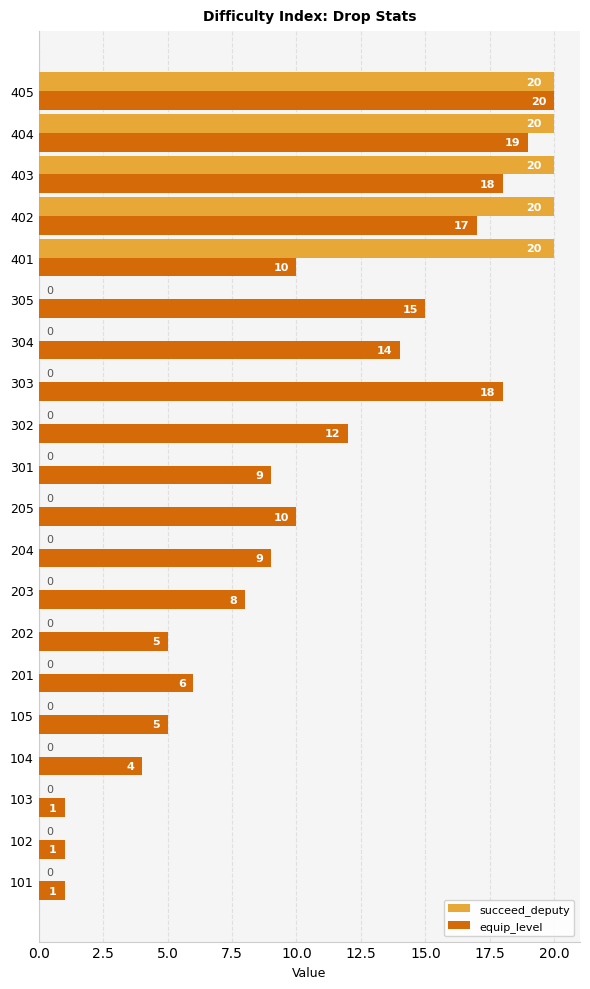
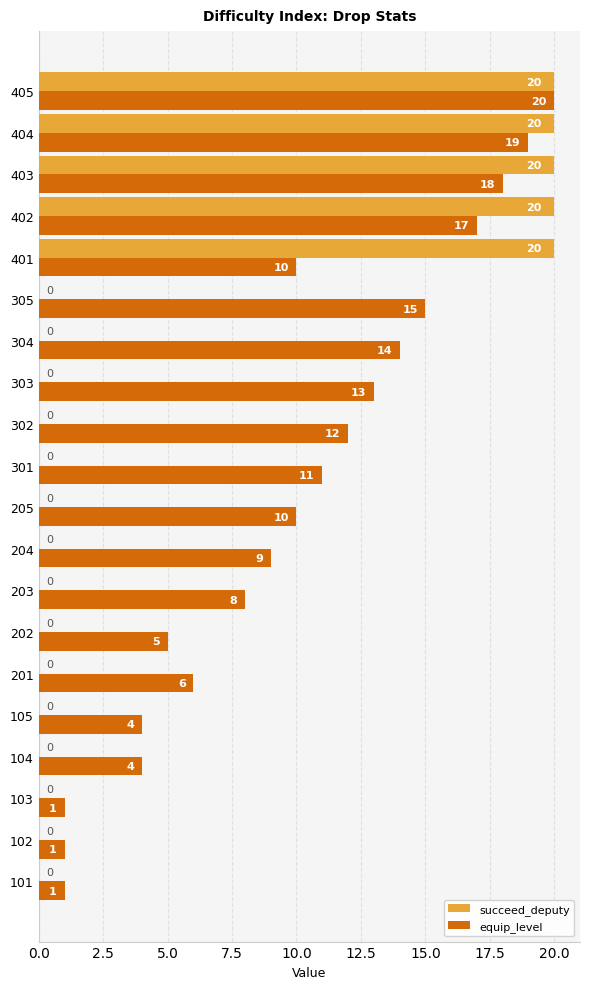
  {
    "succeed_deputy": {
      "405": 20,
      "404": 20,
      "403": 20,
      "402": 20,
      "401": 20,
      "305": 0,
      "304": 0,
      "303": 0,
      "302": 0,
      "301": 0,
      "205": 0,
      "204": 0,
      "203": 0,
      "202": 0,
      "201": 0,
      "105": 0,
      "104": 0,
      "103": 0,
      "102": 0,
      "101": 0
    },
    "equip_level": {
      "405": 20,
      "404": 19,
      "403": 18,
      "402": 17,
      "401": 10,
      "305": 15,
      "304": 14,
-     "303": 18,
+     "303": 13,
      "302": 12,
-     "301": 9,
+     "301": 11,
      "205": 10,
      "204": 9,
      "203": 8,
      "202": 5,
      "201": 6,
-     "105": 5,
+     "105": 4,
      "104": 4,
      "103": 1,
      "102": 1,
      "101": 1
    }
  }
